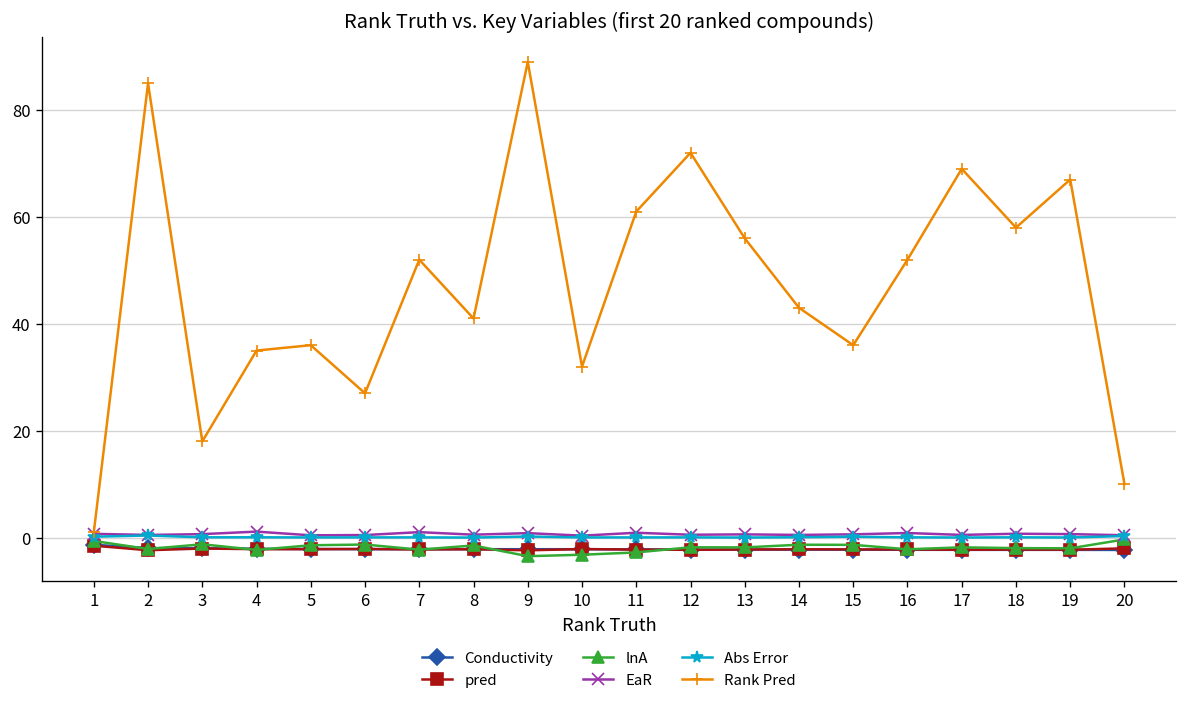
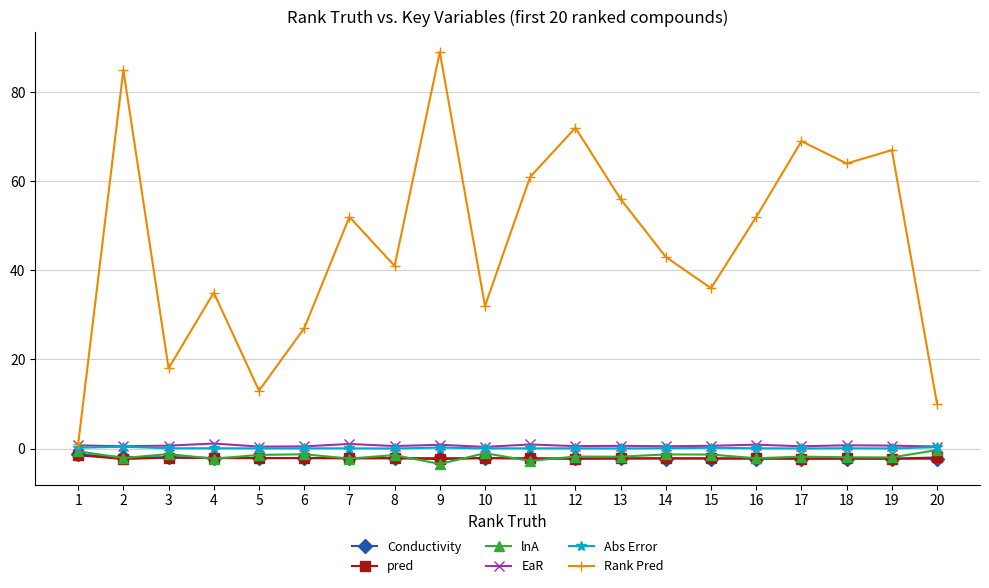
  {
    "lnA": {
      "1": -1,
      "3": -1,
      "5": -1,
      "6": -1,
      "8": -1,
      "9": -3,
-     "10": -3,
+     "10": -1,
      "14": -1,
      "15": -1,
      "20": 0
    },
    "EaR": {
      "3": 1,
      "4": 1,
      "7": 1,
      "9": 1,
      "11": 1,
      "13": 1,
      "16": 1,
      "18": 1,
      "19": 1
    },
    "Abs Error": {
      "3": 0,
      "4": 0,
      "7": 0,
      "9": 0,
      "11": 0,
      "13": 0,
      "16": 0,
      "18": 0,
      "19": 0
    },
    "Rank Pred": {
      "2": 85,
      "3": 18,
      "4": 35,
-     "5": 36,
+     "5": 13,
      "6": 27,
      "7": 52,
      "8": 41,
      "9": 89,
      "10": 32,
      "11": 61,
      "12": 72,
      "13": 56,
      "14": 43,
      "15": 36,
      "16": 52,
      "17": 69,
-     "18": 58,
+     "18": 64,
      "19": 67,
      "20": 10
    }
  }
